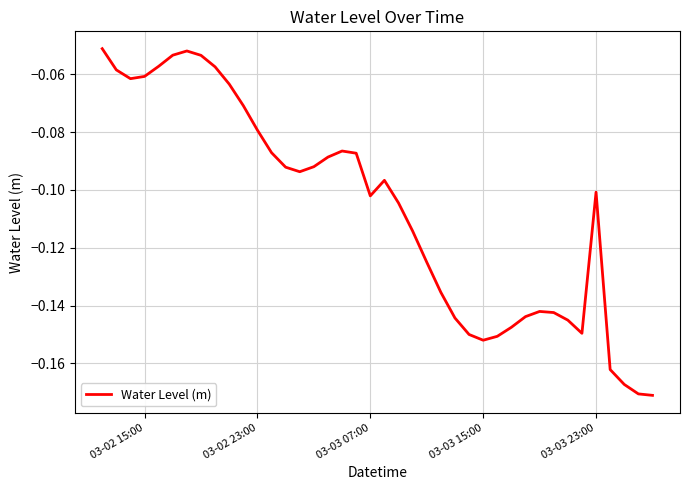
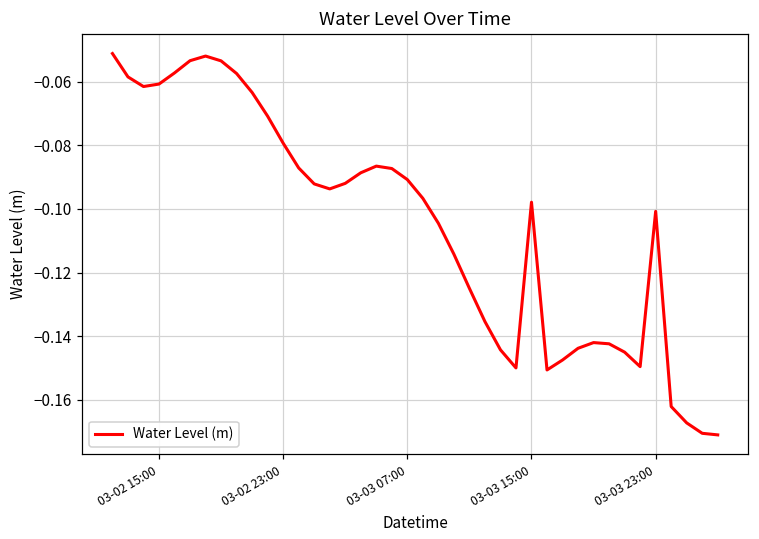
  {
    "03-02 15:00": -0.061,
    "03-02 23:00": -0.079,
-   "03-03 07:00": -0.102,
-   "03-03 15:00": -0.152,
+   "03-03 07:00": -0.091,
+   "03-03 15:00": -0.098,
    "03-03 23:00": -0.101
  }
